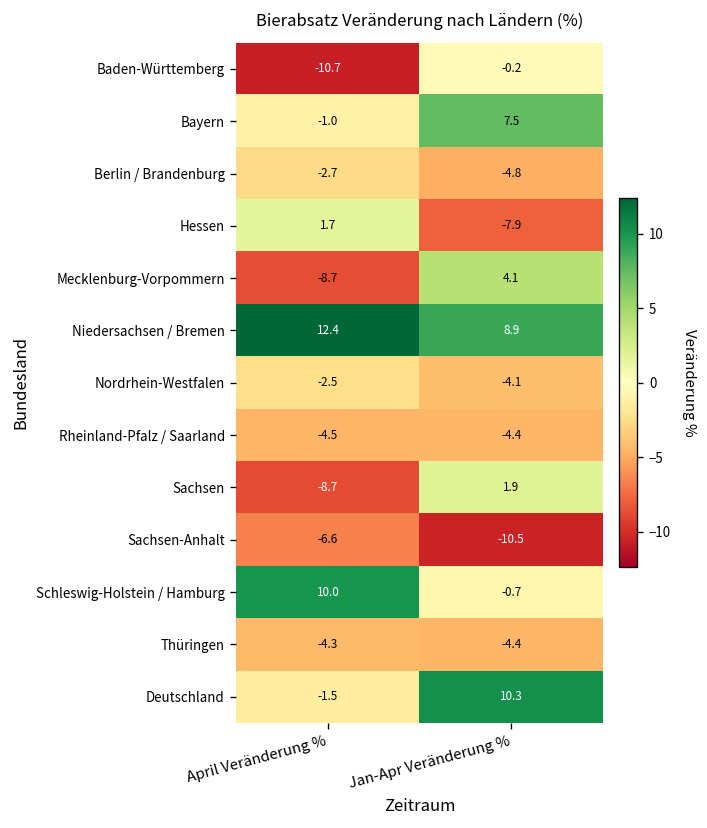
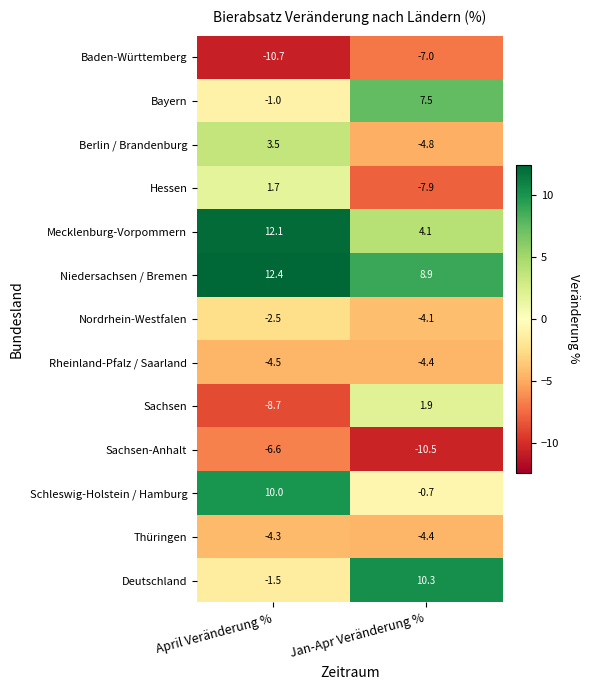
  {
    "Baden-Württemberg": {
      "April Veränderung %": -10.7,
-     "Jan-Apr Veränderung %": -0.2
+     "Jan-Apr Veränderung %": -7.0
    },
    "Bayern": {
      "April Veränderung %": -1.0,
      "Jan-Apr Veränderung %": 7.5
    },
    "Berlin / Brandenburg": {
-     "April Veränderung %": -2.7,
+     "April Veränderung %": 3.5,
      "Jan-Apr Veränderung %": -4.8
    },
    "Hessen": {
      "April Veränderung %": 1.7,
      "Jan-Apr Veränderung %": -7.9
    },
    "Mecklenburg-Vorpommern": {
-     "April Veränderung %": -8.7,
+     "April Veränderung %": 12.1,
      "Jan-Apr Veränderung %": 4.1
    },
    "Niedersachsen / Bremen": {
      "April Veränderung %": 12.4,
      "Jan-Apr Veränderung %": 8.9
    },
    "Nordrhein-Westfalen": {
      "April Veränderung %": -2.5,
      "Jan-Apr Veränderung %": -4.1
    },
    "Rheinland-Pfalz / Saarland": {
      "April Veränderung %": -4.5,
      "Jan-Apr Veränderung %": -4.4
    },
    "Sachsen": {
      "April Veränderung %": -8.7,
      "Jan-Apr Veränderung %": 1.9
    },
    "Sachsen-Anhalt": {
      "April Veränderung %": -6.6,
      "Jan-Apr Veränderung %": -10.5
    },
    "Schleswig-Holstein / Hamburg": {
      "April Veränderung %": 10.0,
      "Jan-Apr Veränderung %": -0.7
    },
    "Thüringen": {
      "April Veränderung %": -4.3,
      "Jan-Apr Veränderung %": -4.4
    },
    "Deutschland": {
      "April Veränderung %": -1.5,
      "Jan-Apr Veränderung %": 10.3
    }
  }
